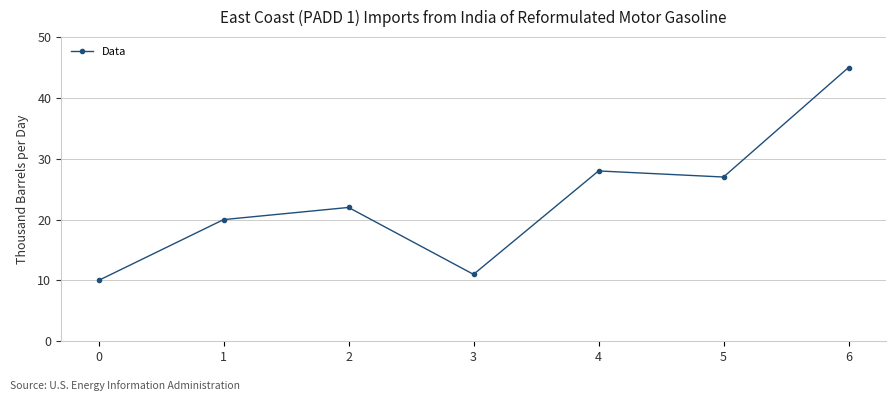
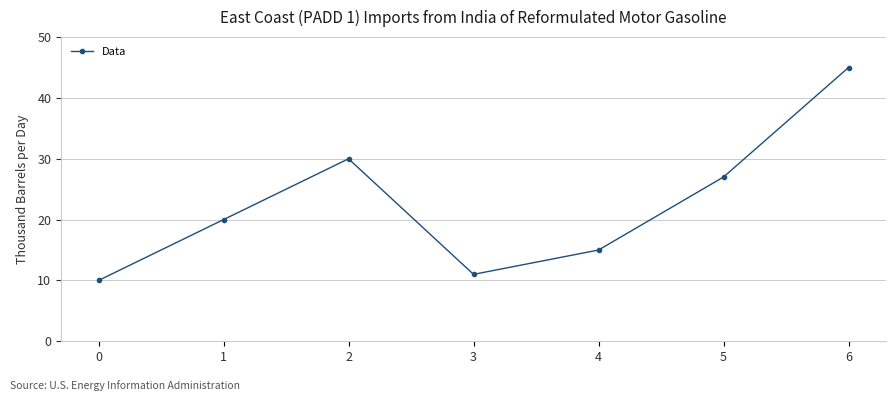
  {
    "0": 10,
    "1": 20,
-   "2": 22,
+   "2": 30,
    "3": 11,
-   "4": 28,
+   "4": 15,
    "5": 27,
    "6": 45
  }
